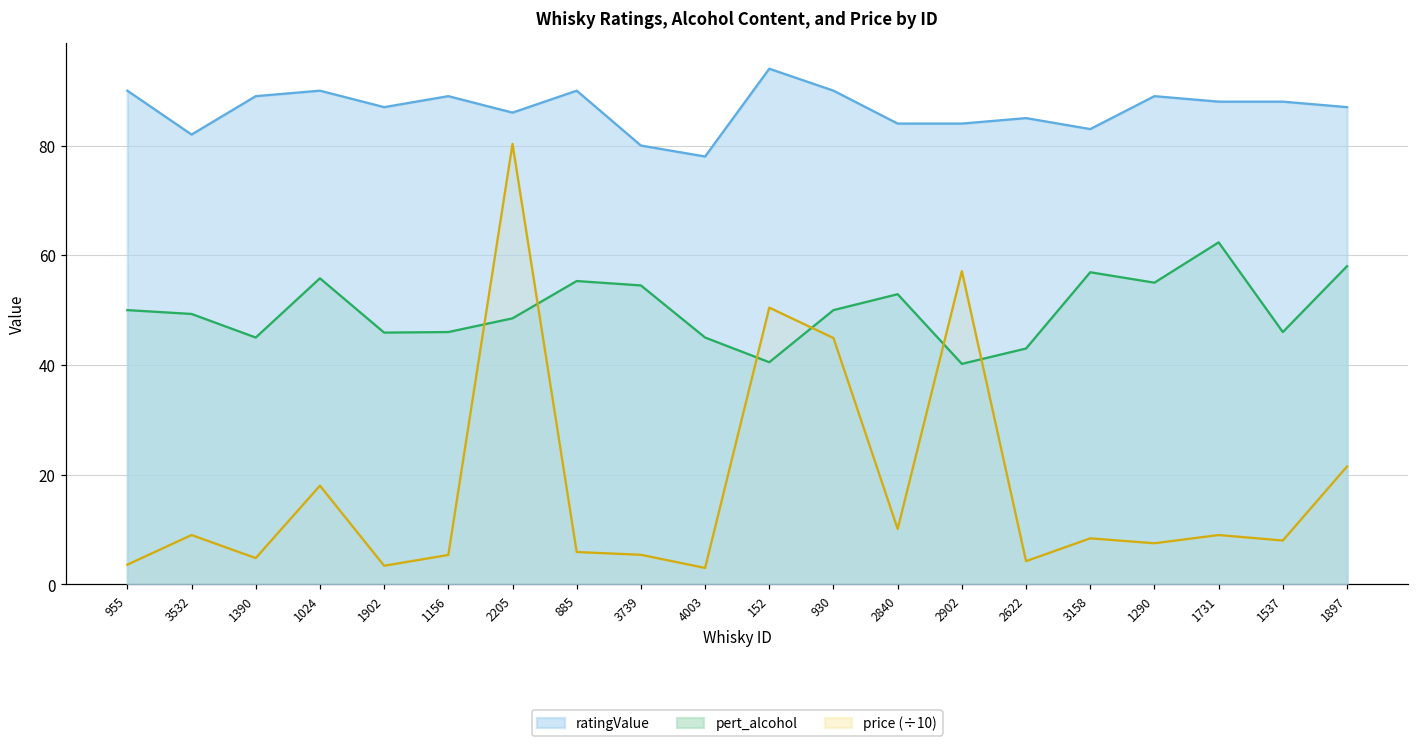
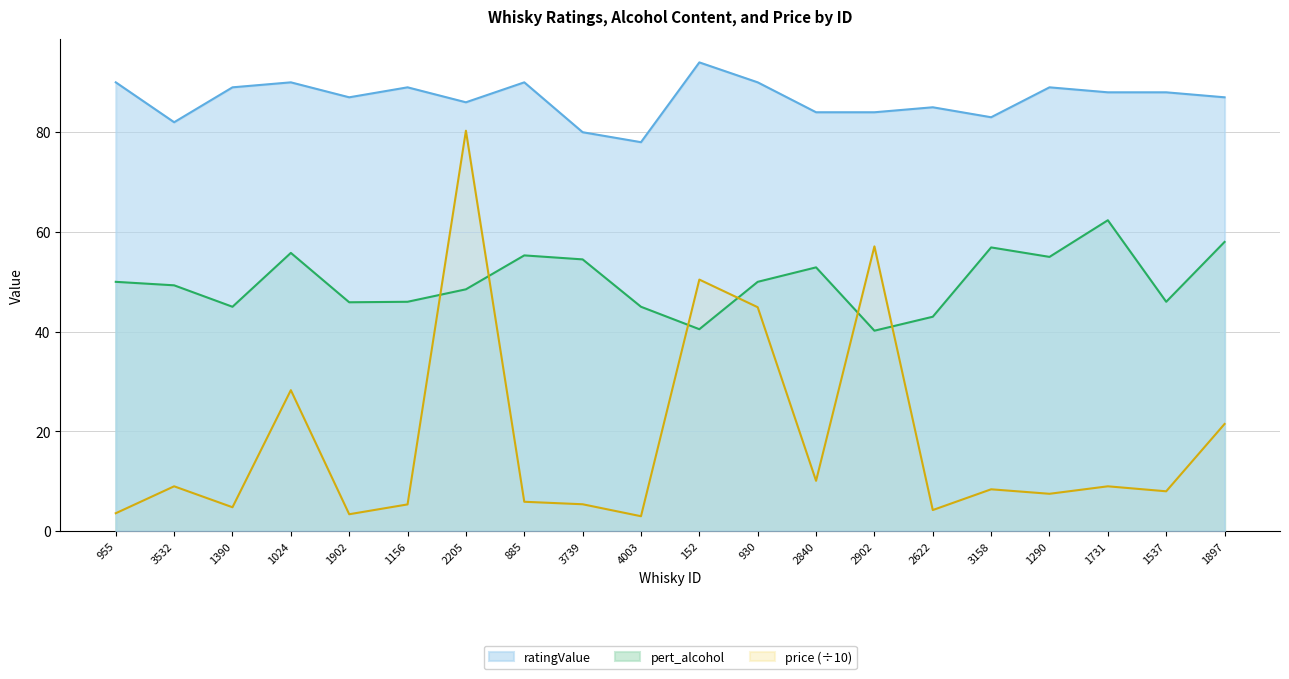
  {
    "price (÷10)": {
      "955": 4,
      "3532": 9,
      "1390": 5,
-     "1024": 18,
+     "1024": 28,
      "1902": 3,
      "1156": 5,
      "2205": 80,
      "885": 6,
      "3739": 5,
      "4003": 3,
      "152": 50,
      "930": 45,
      "2840": 10,
      "2902": 57,
      "2622": 4,
      "3158": 8,
      "1290": 8,
      "1731": 9,
      "1537": 8,
      "1897": 22
    }
  }
